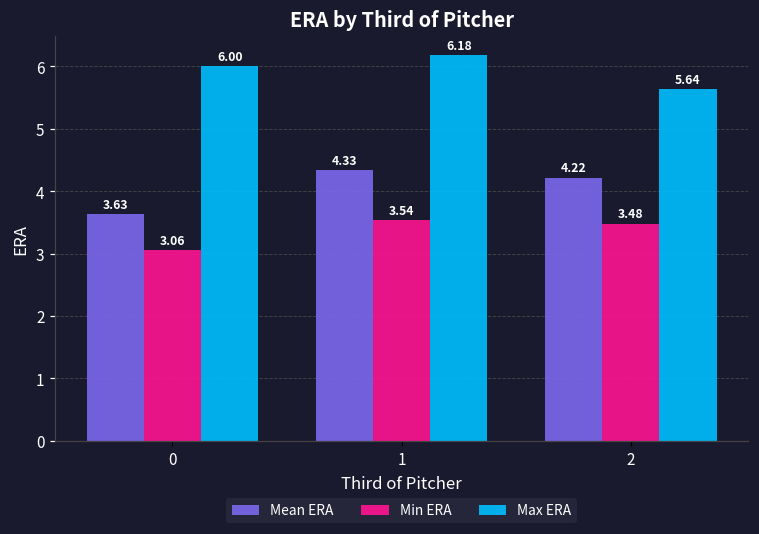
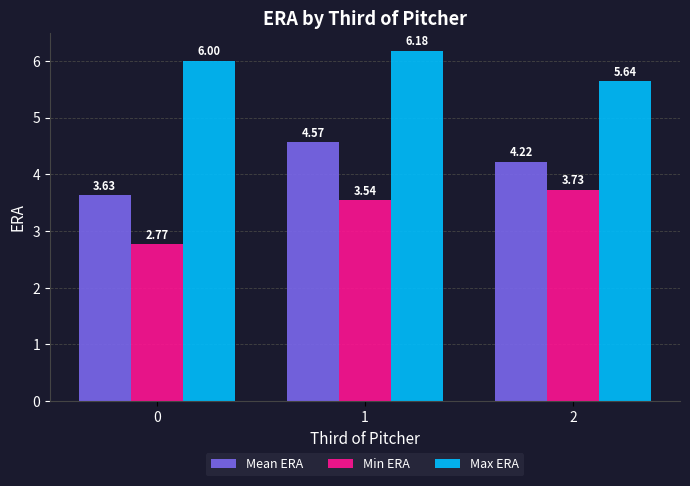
  {
    "Mean ERA": {
      "0": 3.63,
-     "1": 4.33,
+     "1": 4.57,
      "2": 4.22
    },
    "Min ERA": {
-     "0": 3.06,
+     "0": 2.77,
      "1": 3.54,
-     "2": 3.48
+     "2": 3.73
    },
    "Max ERA": {
      "0": 6.00,
      "1": 6.18,
      "2": 5.64
    }
  }
